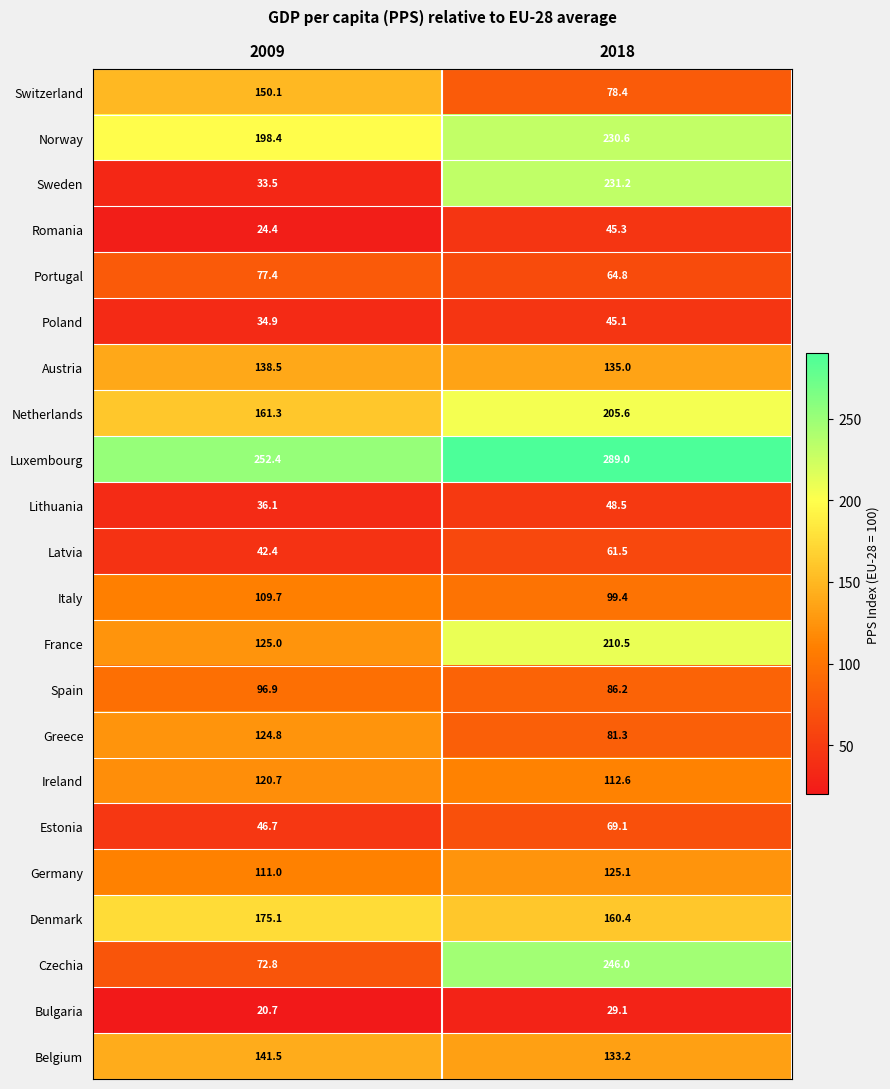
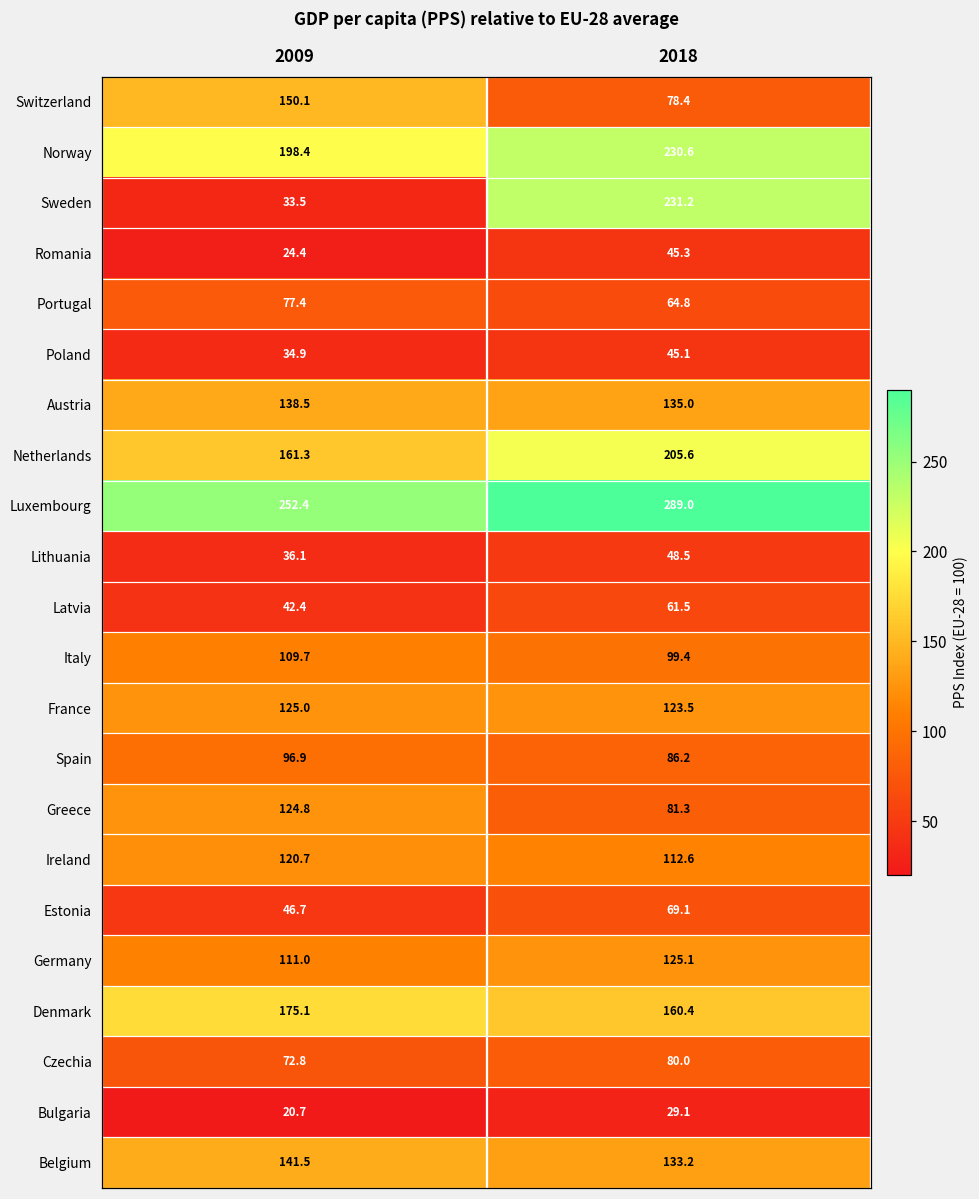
  {
    "Switzerland": {
      "2009": 150.1,
      "2018": 78.4
    },
    "Norway": {
      "2009": 198.4,
      "2018": 230.6
    },
    "Sweden": {
      "2009": 33.5,
      "2018": 231.2
    },
    "Romania": {
      "2009": 24.4,
      "2018": 45.3
    },
    "Portugal": {
      "2009": 77.4,
      "2018": 64.8
    },
    "Poland": {
      "2009": 34.9,
      "2018": 45.1
    },
    "Austria": {
      "2009": 138.5,
      "2018": 135.0
    },
    "Netherlands": {
      "2009": 161.3,
      "2018": 205.6
    },
    "Luxembourg": {
      "2009": 252.4,
      "2018": 289.0
    },
    "Lithuania": {
      "2009": 36.1,
      "2018": 48.5
    },
    "Latvia": {
      "2009": 42.4,
      "2018": 61.5
    },
    "Italy": {
      "2009": 109.7,
      "2018": 99.4
    },
    "France": {
      "2009": 125.0,
-     "2018": 210.5
+     "2018": 123.5
    },
    "Spain": {
      "2009": 96.9,
      "2018": 86.2
    },
    "Greece": {
      "2009": 124.8,
      "2018": 81.3
    },
    "Ireland": {
      "2009": 120.7,
      "2018": 112.6
    },
    "Estonia": {
      "2009": 46.7,
      "2018": 69.1
    },
    "Germany": {
      "2009": 111.0,
      "2018": 125.1
    },
    "Denmark": {
      "2009": 175.1,
      "2018": 160.4
    },
    "Czechia": {
      "2009": 72.8,
-     "2018": 246.0
+     "2018": 80.0
    },
    "Bulgaria": {
      "2009": 20.7,
      "2018": 29.1
    },
    "Belgium": {
      "2009": 141.5,
      "2018": 133.2
    }
  }
